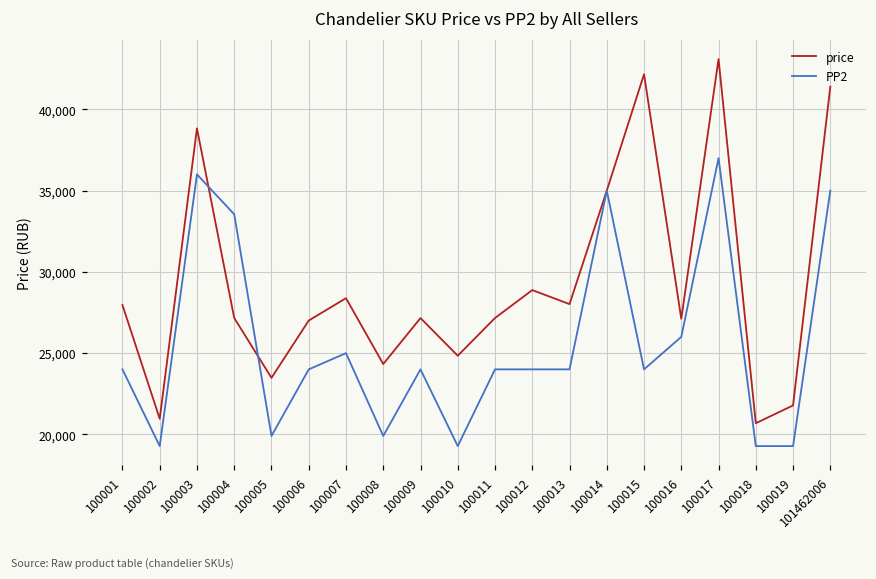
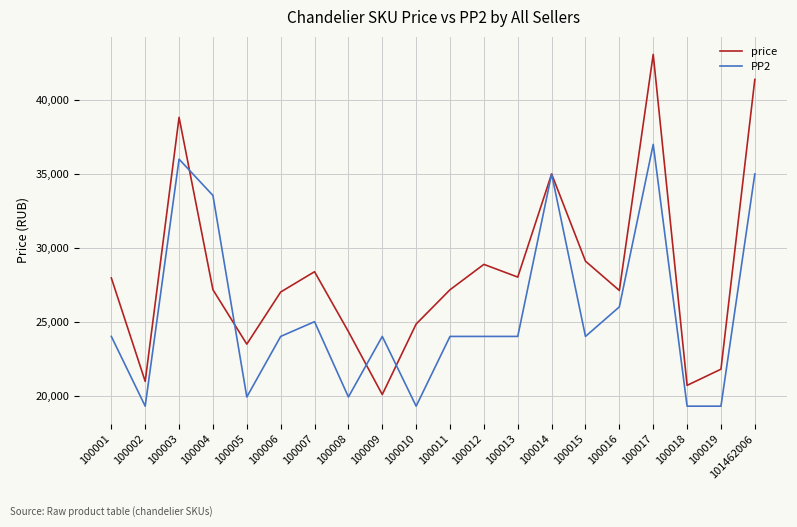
  {
    "price": {
      "100001": "28,000",
      "100002": "21,000",
      "100003": "38,800",
      "100004": "27,200",
      "100005": "23,500",
      "100006": "27,000",
      "100007": "28,400",
      "100008": "24,300",
-     "100009": "27,200",
+     "100009": "20,100",
      "100010": "24,800",
      "100011": "27,200",
      "100012": "28,900",
      "100013": "28,000",
-     "100015": "42,200",
+     "100015": "29,100",
      "100016": "27,100",
      "100017": "43,100",
      "100018": "20,700",
      "100019": "21,800",
      "101462006": "41,400"
    },
    "PP2": {
      "100001": "24,000",
      "100002": "19,300",
      "100003": "36,000",
      "100004": "33,500",
      "100005": "19,900",
      "100006": "24,000",
      "100007": "25,000",
      "100008": "19,900",
      "100009": "24,000",
      "100010": "19,300",
      "100011": "24,000",
      "100012": "24,000",
      "100013": "24,000",
      "100015": "24,000",
      "100016": "26,000",
      "100017": "37,000",
      "100018": "19,300",
      "100019": "19,300",
      "101462006": "35,000"
    }
  }
